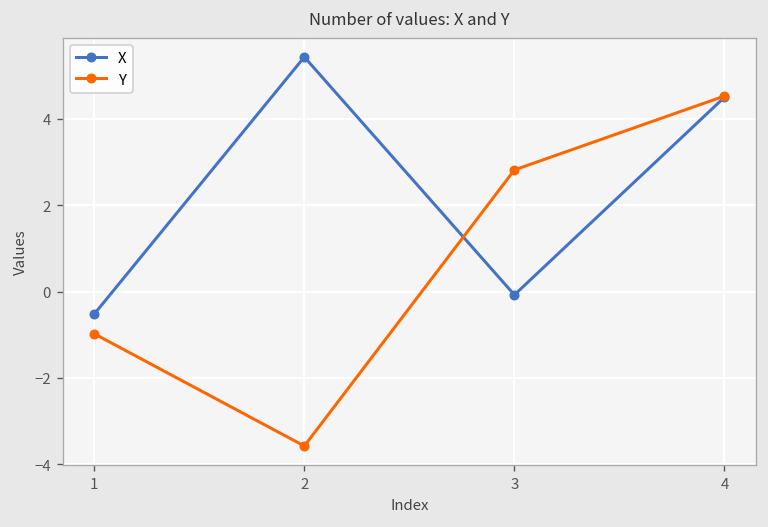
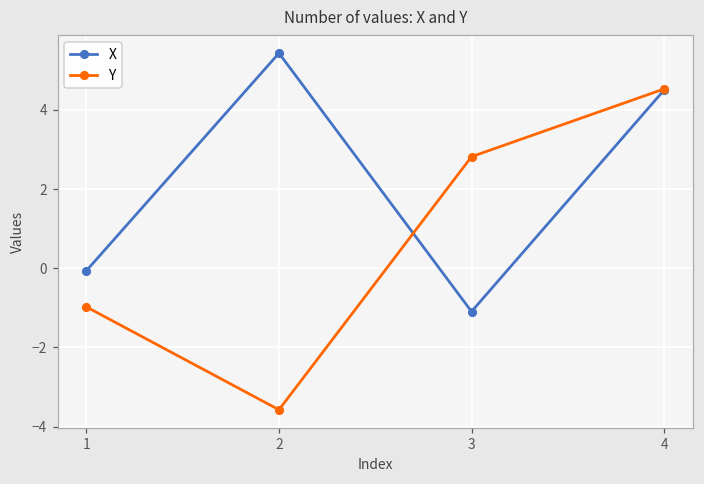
  {
    "X": {
-     "1": -0.5,
+     "1": -0.1,
      "2": 5.4,
-     "3": -0.1
+     "3": -1.1
    },
    "Y": {
      "1": -1.0,
      "2": -3.6,
      "3": 2.8
    }
  }
